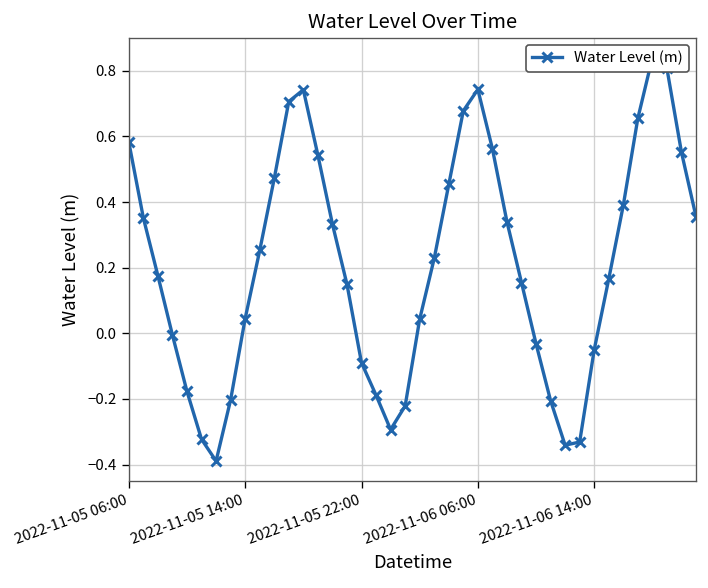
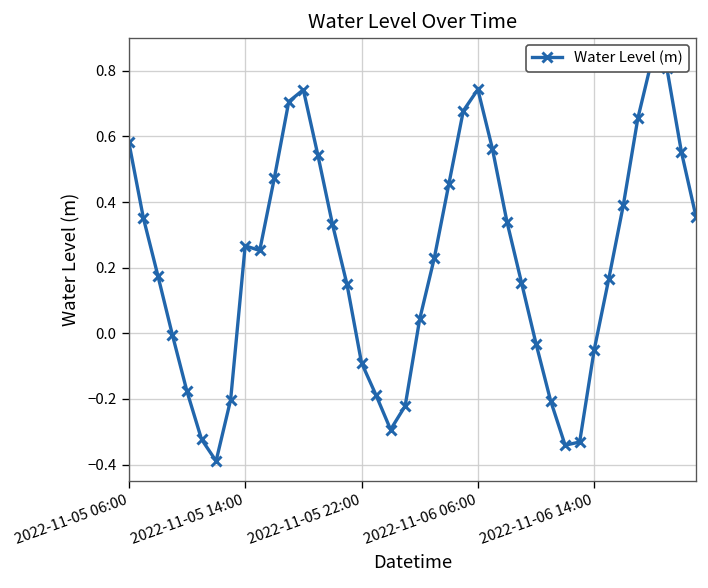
  {
    "2022-11-05 06:00": 0.58,
-   "2022-11-05 14:00": 0.05,
+   "2022-11-05 14:00": 0.27,
    "2022-11-05 22:00": -0.09,
    "2022-11-06 06:00": 0.74,
    "2022-11-06 14:00": -0.05
  }
